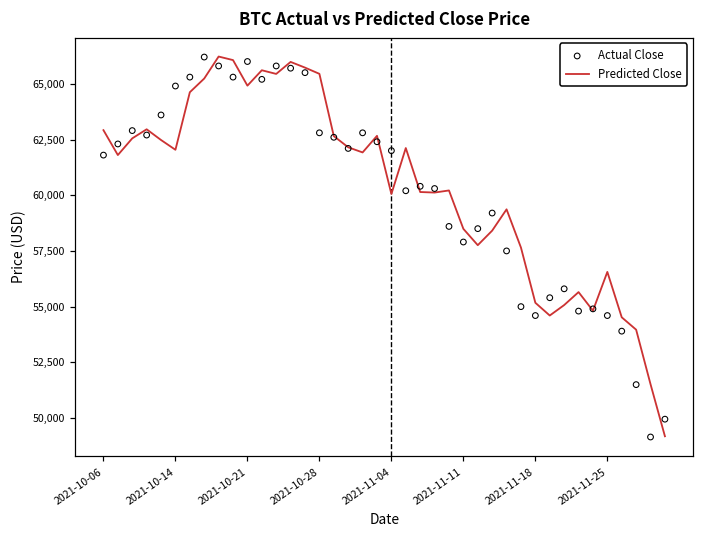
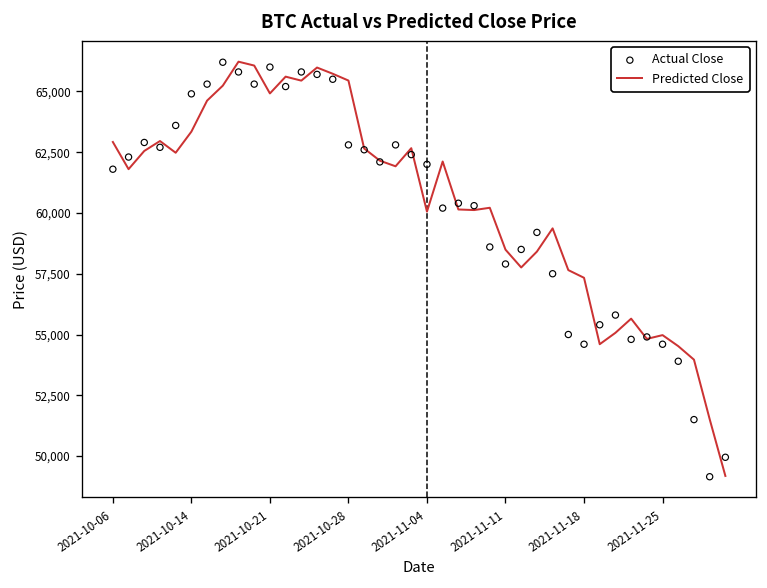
  {
    "Predicted Close": {
      "2021-10-06": "62,900",
-     "2021-10-14": "62,000",
+     "2021-10-14": "63,300",
      "2021-10-21": "64,900",
      "2021-10-28": "65,400",
      "2021-11-04": "60,100",
      "2021-11-11": "58,500",
-     "2021-11-18": "55,200",
-     "2021-11-25": "56,600"
+     "2021-11-18": "57,300",
+     "2021-11-25": "55,000"
    }
  }
